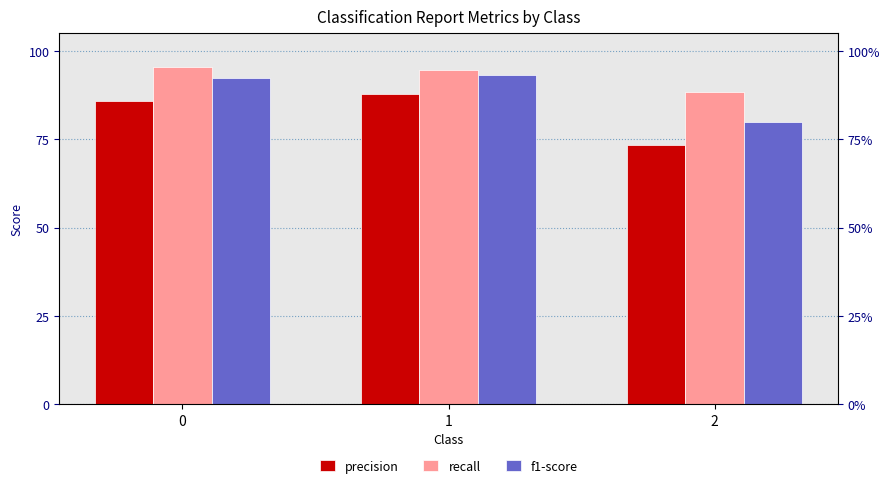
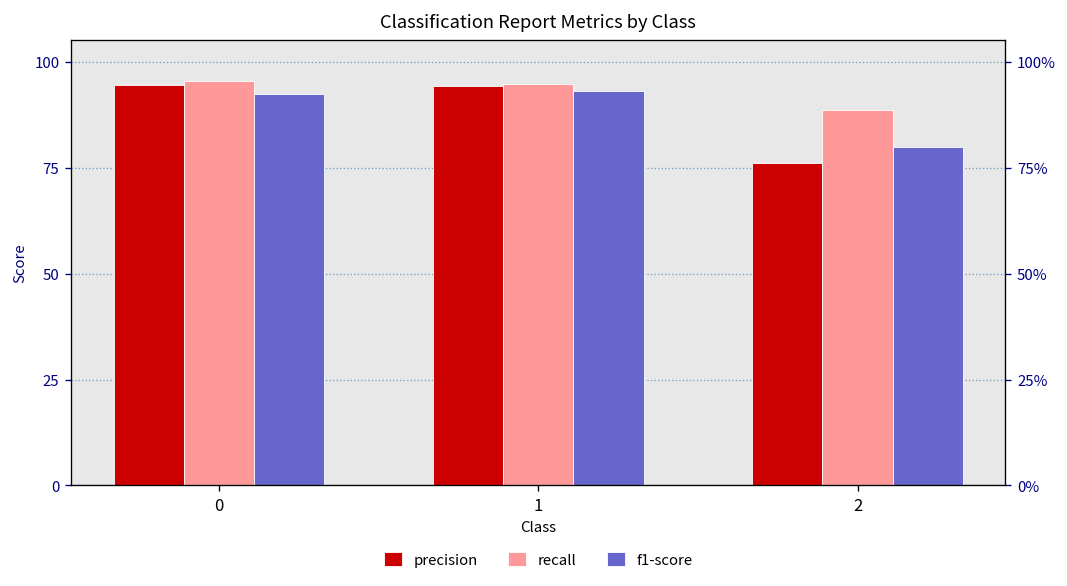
  {
    "precision": {
-     "0": 86,
-     "1": 88,
-     "2": 73
+     "0": 94,
+     "1": 94,
+     "2": 76
    },
    "recall": {
      "0": 95,
      "1": 95,
      "2": 89
    },
    "f1-score": {
      "0": 92,
      "1": 93,
      "2": 80
    }
  }
